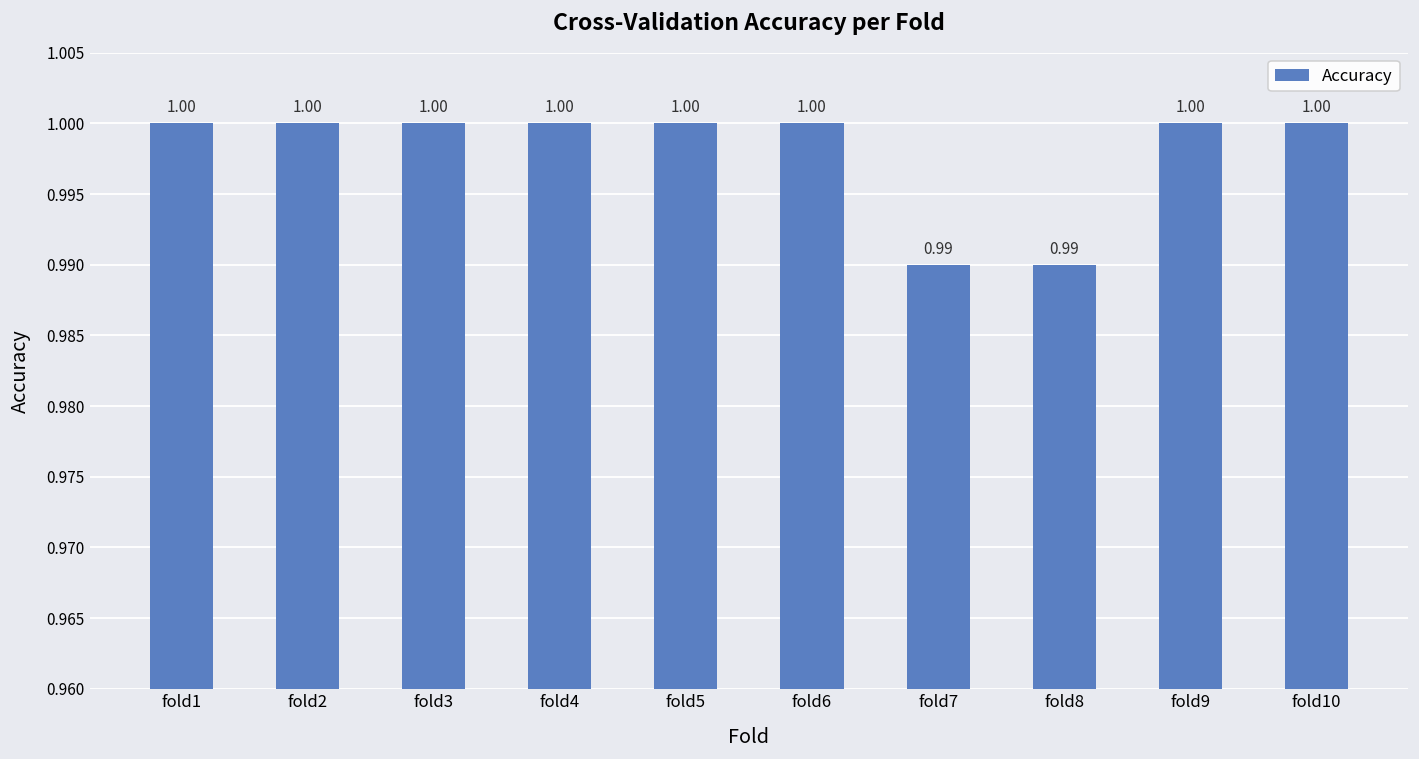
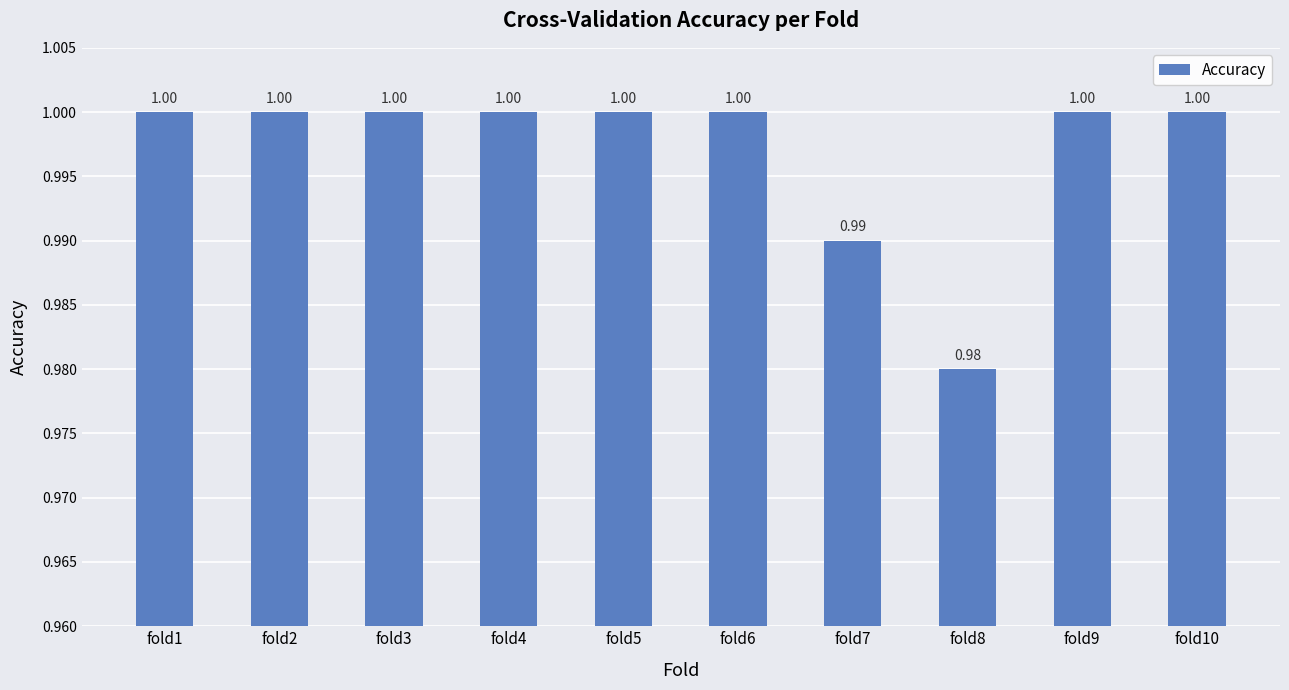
  {
    "fold1": 1.00,
    "fold2": 1.00,
    "fold3": 1.00,
    "fold4": 1.00,
    "fold5": 1.00,
    "fold6": 1.00,
    "fold7": 0.99,
-   "fold8": 0.99,
+   "fold8": 0.98,
    "fold9": 1.00,
    "fold10": 1.00
  }
